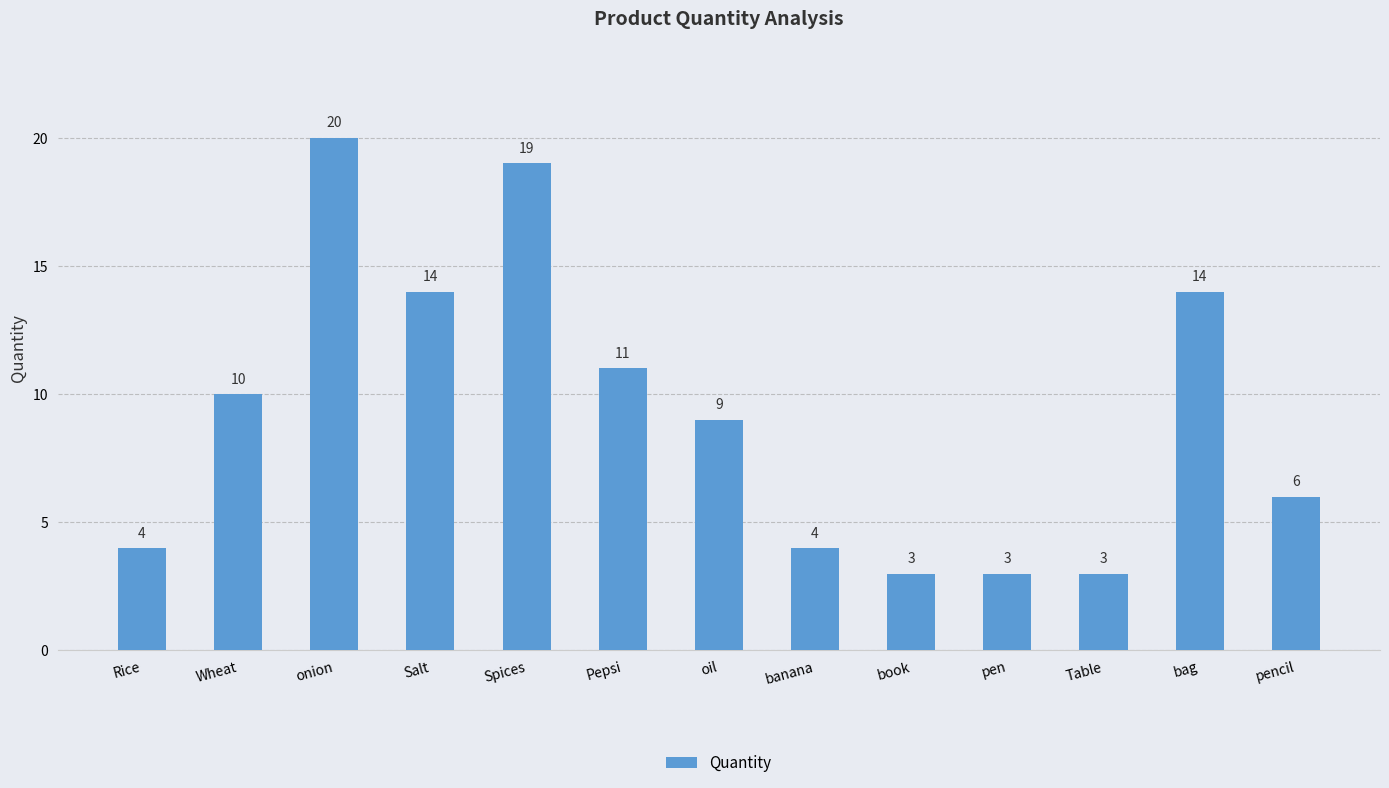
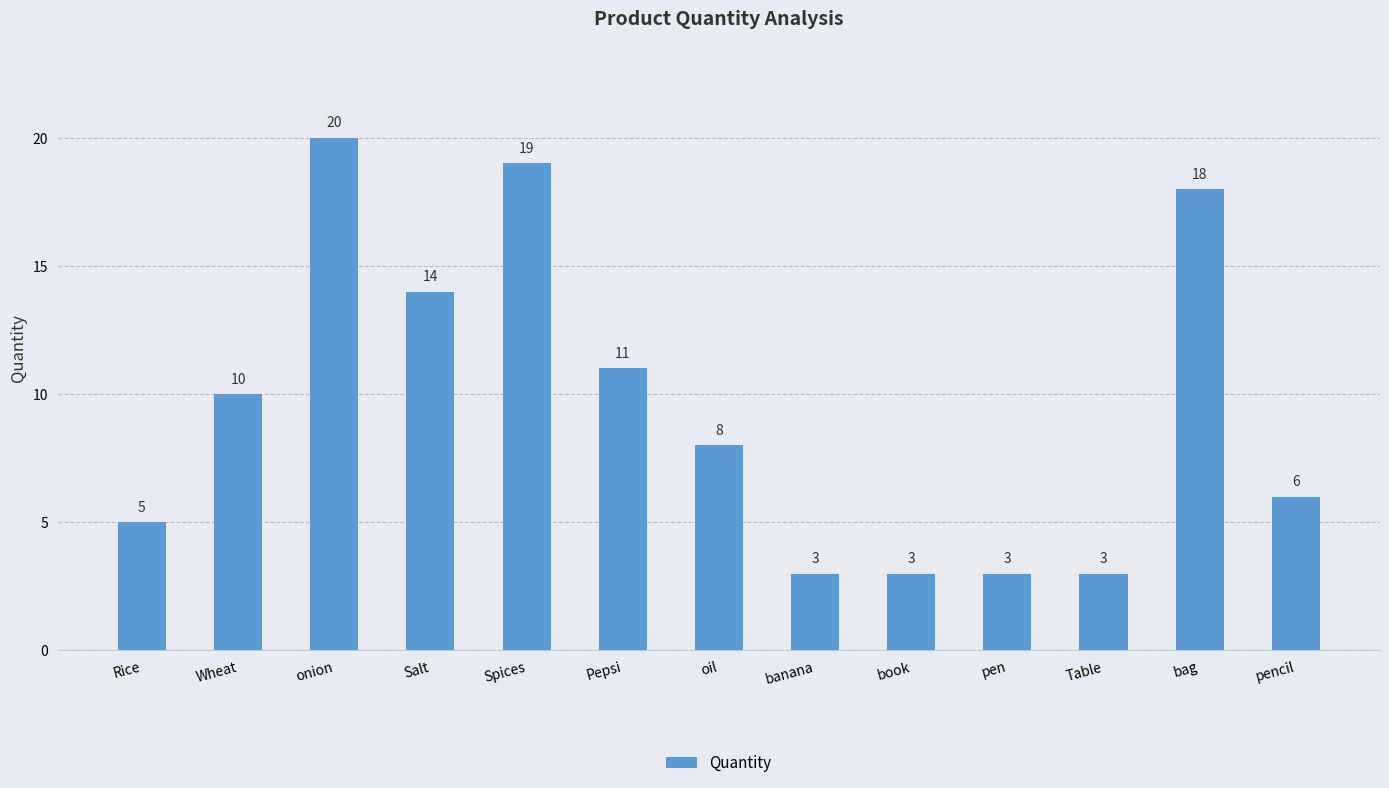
  {
-   "Rice": 4,
+   "Rice": 5,
    "Wheat": 10,
    "onion": 20,
    "Salt": 14,
    "Spices": 19,
    "Pepsi": 11,
-   "oil": 9,
-   "banana": 4,
+   "oil": 8,
+   "banana": 3,
    "book": 3,
    "pen": 3,
    "Table": 3,
-   "bag": 14,
+   "bag": 18,
    "pencil": 6
  }
